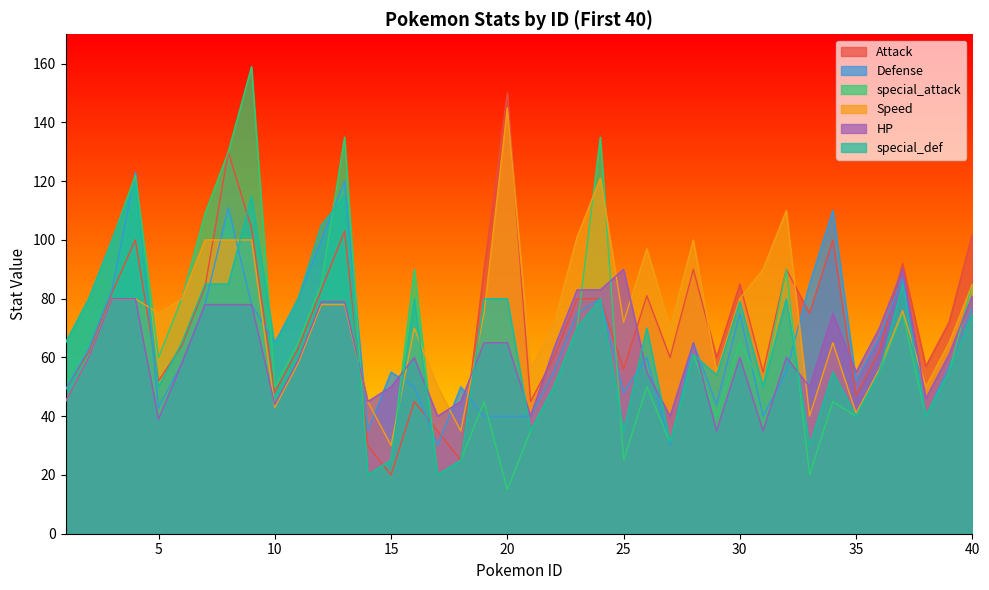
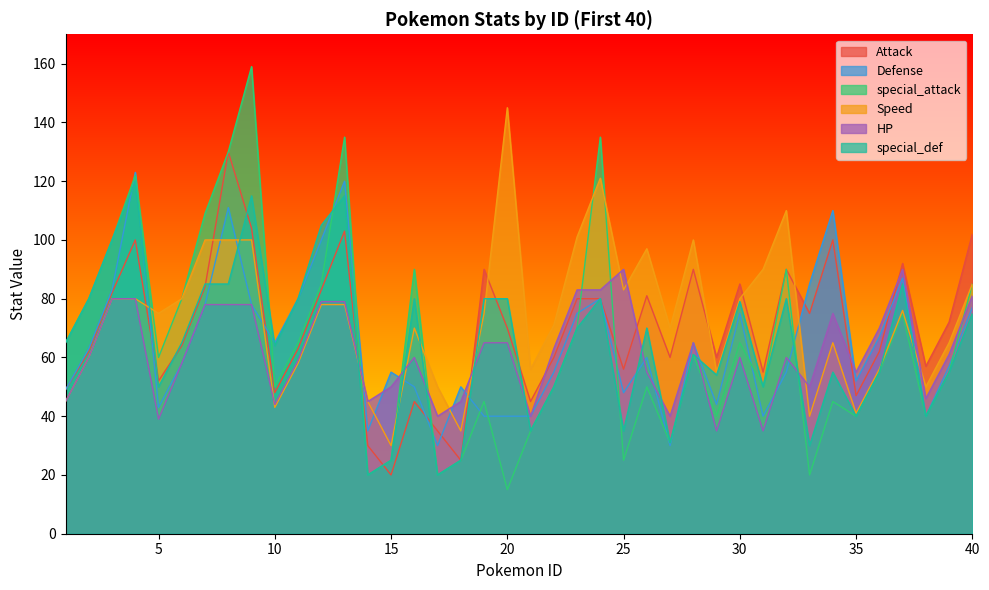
  {
    "Attack": {
      "5": 52,
      "10": 48,
      "15": 20,
-     "20": 150,
+     "20": 70,
      "25": 56,
      "30": 85,
      "35": 47,
      "40": 102
    },
    "Defense": {
      "5": 43,
      "10": 65,
      "15": 55,
      "20": 40,
      "25": 48,
      "30": 75,
      "35": 52,
      "40": 77
    },
    "Speed": {
      "5": 75,
      "10": 43,
      "15": 30,
      "20": 145,
-     "25": 72,
+     "25": 83,
      "30": 80,
      "35": 41
    },
    "HP": {
      "5": 39,
      "10": 44,
      "15": 50,
      "20": 65,
      "25": 90,
      "30": 60,
      "35": 55,
      "40": 81
    }
  }
